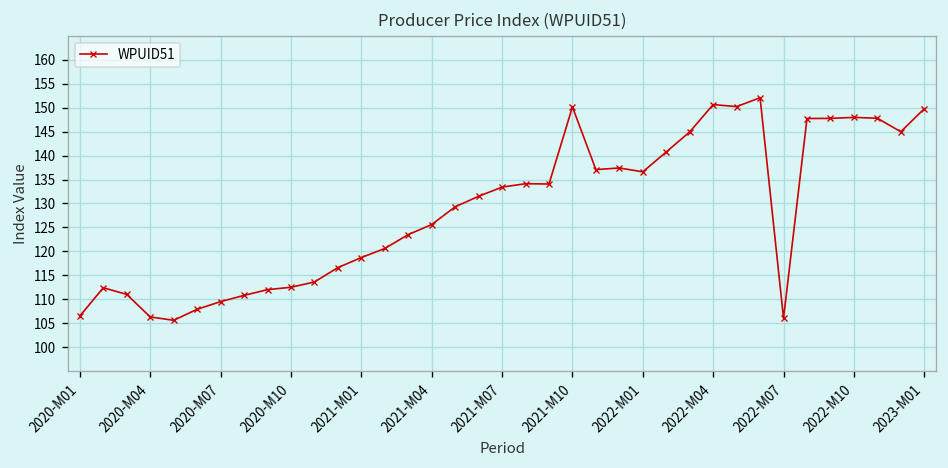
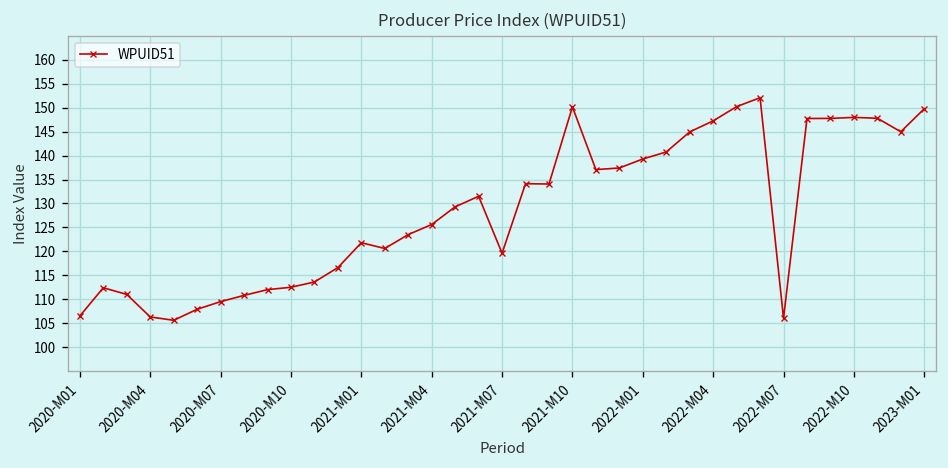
  {
    "2020-M01": 107,
    "2020-M04": 106,
    "2020-M07": 110,
    "2020-M10": 113,
-   "2021-M01": 119,
+   "2021-M01": 122,
    "2021-M04": 126,
-   "2021-M07": 133,
+   "2021-M07": 120,
    "2021-M10": 150,
-   "2022-M01": 137,
-   "2022-M04": 151,
+   "2022-M01": 139,
+   "2022-M04": 147,
    "2022-M07": 106,
    "2022-M10": 148,
    "2023-M01": 150
  }
